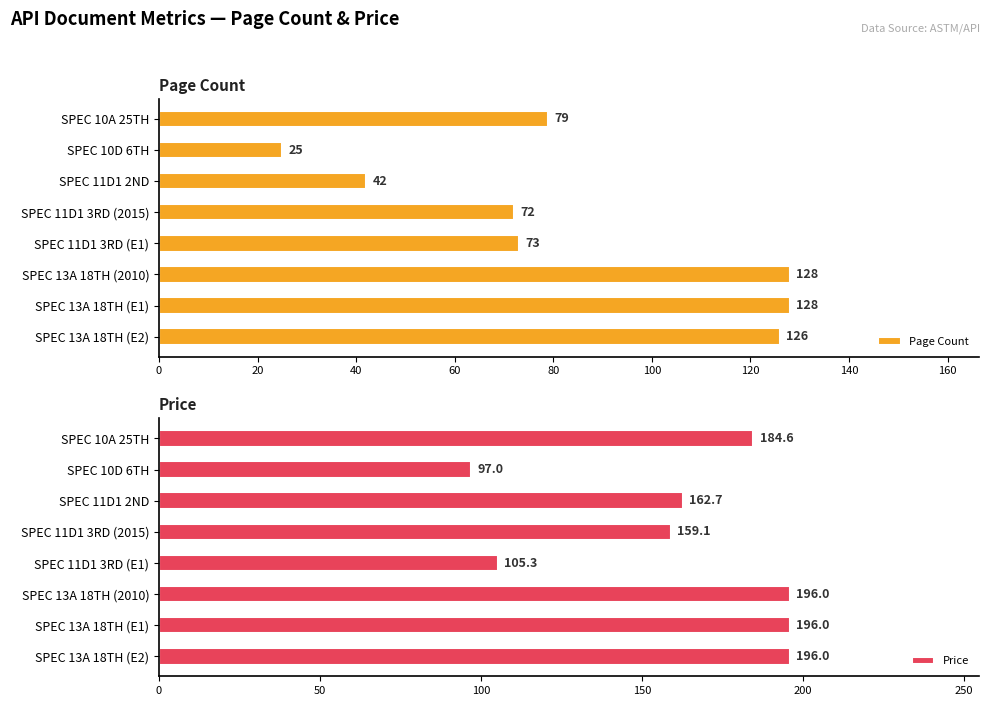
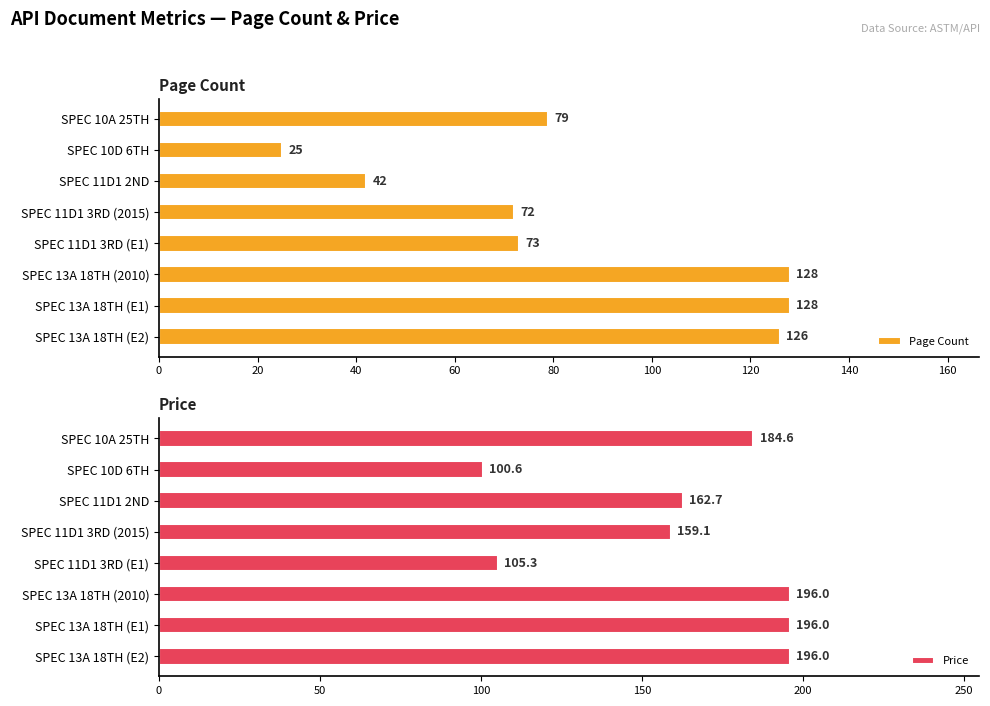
  {
    "Page Count": {
      "SPEC 10A 25TH": 79,
      "SPEC 10D 6TH": 25,
      "SPEC 11D1 2ND": 42,
      "SPEC 11D1 3RD (2015)": 72,
      "SPEC 11D1 3RD (E1)": 73,
      "SPEC 13A 18TH (2010)": 128,
      "SPEC 13A 18TH (E1)": 128,
      "SPEC 13A 18TH (E2)": 126
    },
    "Price": {
      "SPEC 10A 25TH": 184.6,
-     "SPEC 10D 6TH": 97.0,
+     "SPEC 10D 6TH": 100.6,
      "SPEC 11D1 2ND": 162.7,
      "SPEC 11D1 3RD (2015)": 159.1,
      "SPEC 11D1 3RD (E1)": 105.3,
      "SPEC 13A 18TH (2010)": 196.0,
      "SPEC 13A 18TH (E1)": 196.0,
      "SPEC 13A 18TH (E2)": 196.0
    }
  }
